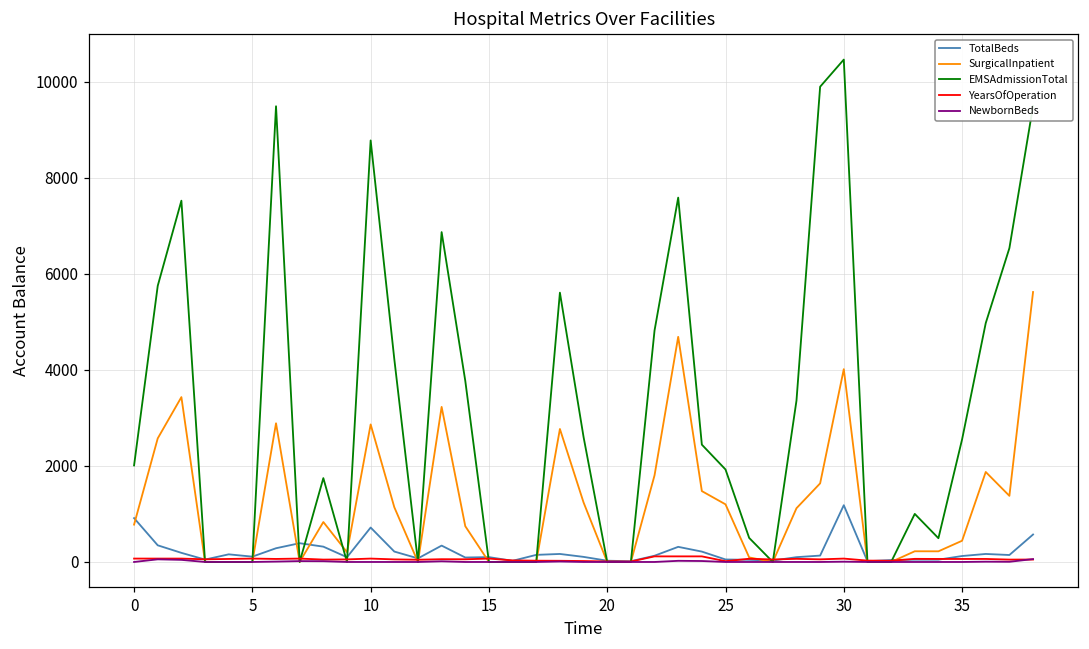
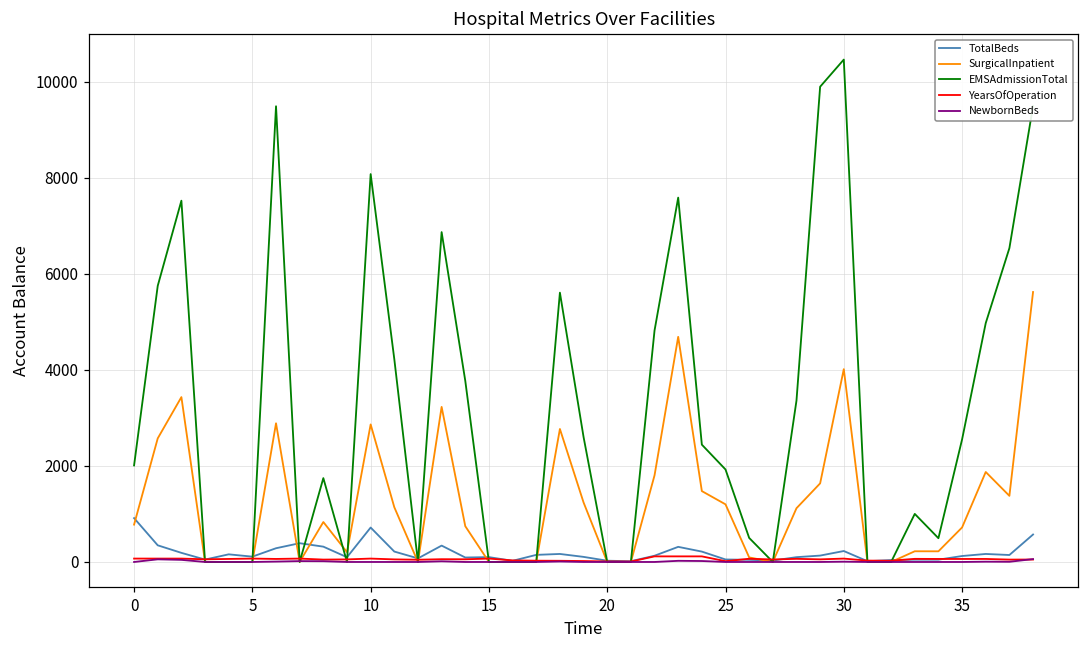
  {
    "TotalBeds": {
      "0": 900,
      "10": 700,
-     "30": 1200,
+     "30": 200,
      "35": 100
    },
    "SurgicalInpatient": {
      "0": 800,
      "10": 2900,
      "25": 1200,
      "30": 4000,
-     "35": 400
+     "35": 700
    },
    "EMSAdmissionTotal": {
      "0": 2000,
-     "10": 8800,
+     "10": 8100,
      "25": 1900,
      "30": 10500,
      "35": 2600
    },
    "YearsOfOperation": {
      "0": 100,
      "10": 100,
      "30": 100,
      "35": 100
    },
    "NewbornBeds": {
      "0": 0,
      "10": 0,
      "30": 0,
      "35": 0
    }
  }
